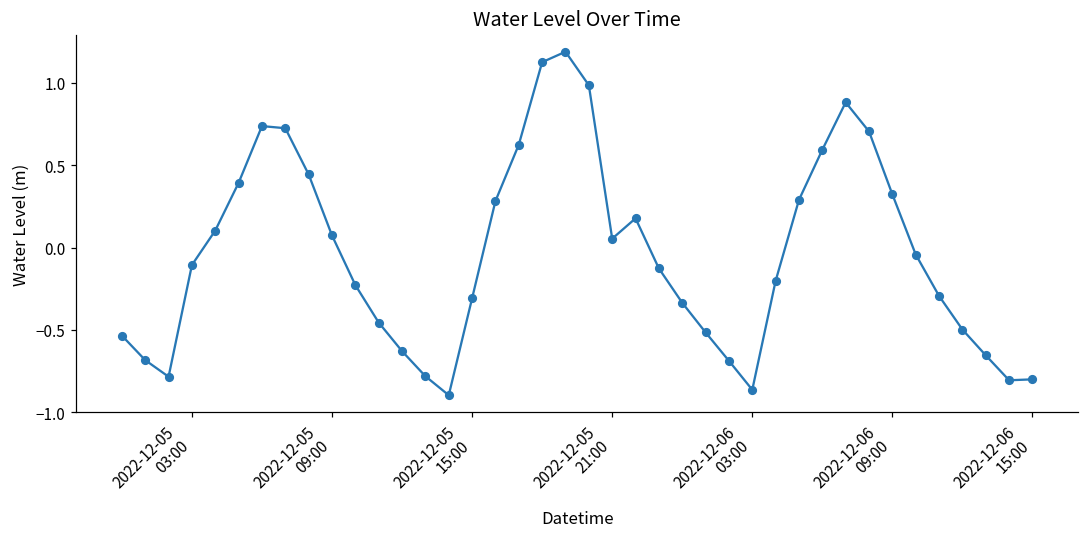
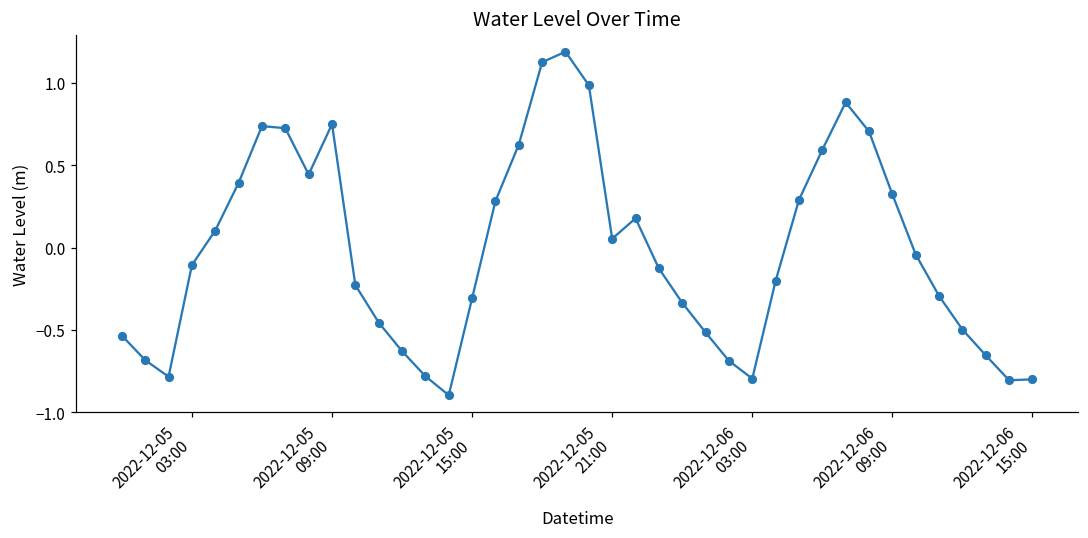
  {
    "2022-12-05 03:00": -0.11,
-   "2022-12-05 09:00": 0.07,
+   "2022-12-05 09:00": 0.75,
    "2022-12-05 15:00": -0.31,
    "2022-12-05 21:00": 0.05,
-   "2022-12-06 03:00": -0.86,
+   "2022-12-06 03:00": -0.80,
    "2022-12-06 09:00": 0.32,
    "2022-12-06 15:00": -0.80
  }
